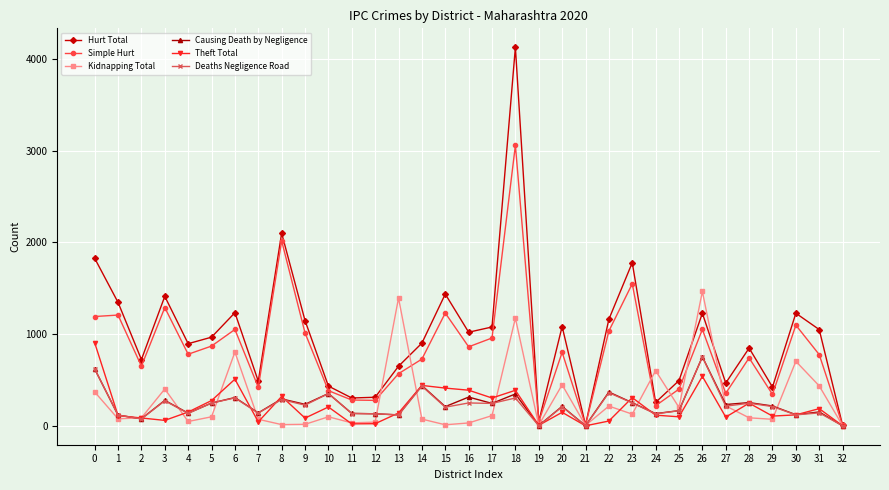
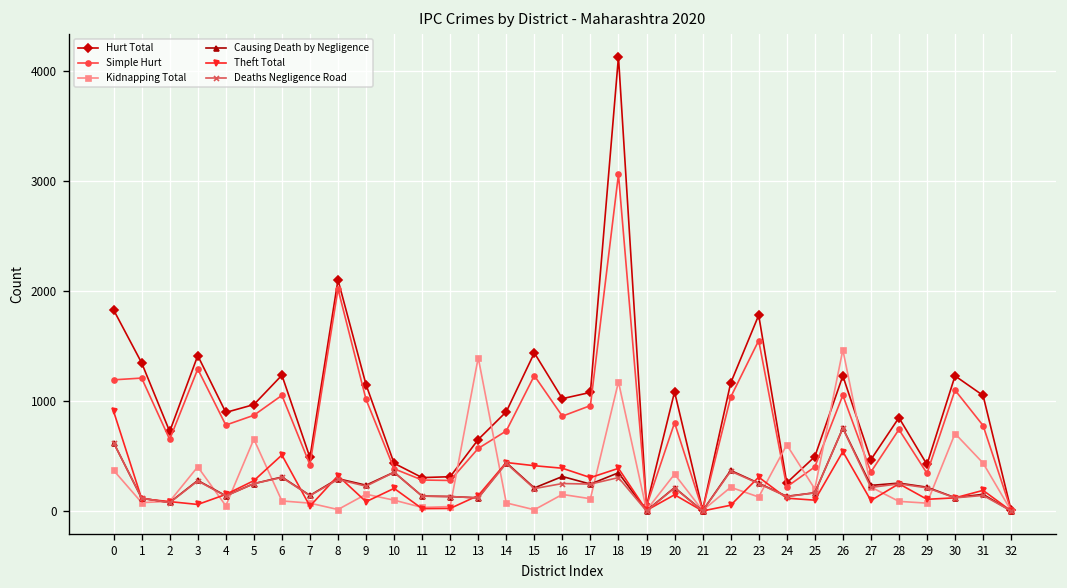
  {
    "Kidnapping Total": {
      "0": 400,
      "1": 100,
      "3": 400,
      "4": 0,
-     "5": 100,
-     "6": 800,
+     "5": 700,
+     "6": 100,
      "7": 100,
      "8": 0,
-     "9": 0,
+     "9": 200,
      "10": 100,
      "13": 1400,
      "14": 100,
      "15": 0,
-     "16": 0,
+     "16": 200,
      "17": 100,
      "18": 1200,
-     "20": 400,
+     "20": 300,
      "22": 200,
      "23": 100,
      "24": 600,
      "25": 200,
      "26": 1500,
      "28": 100,
      "29": 100,
      "30": 700,
      "31": 400
    }
  }
